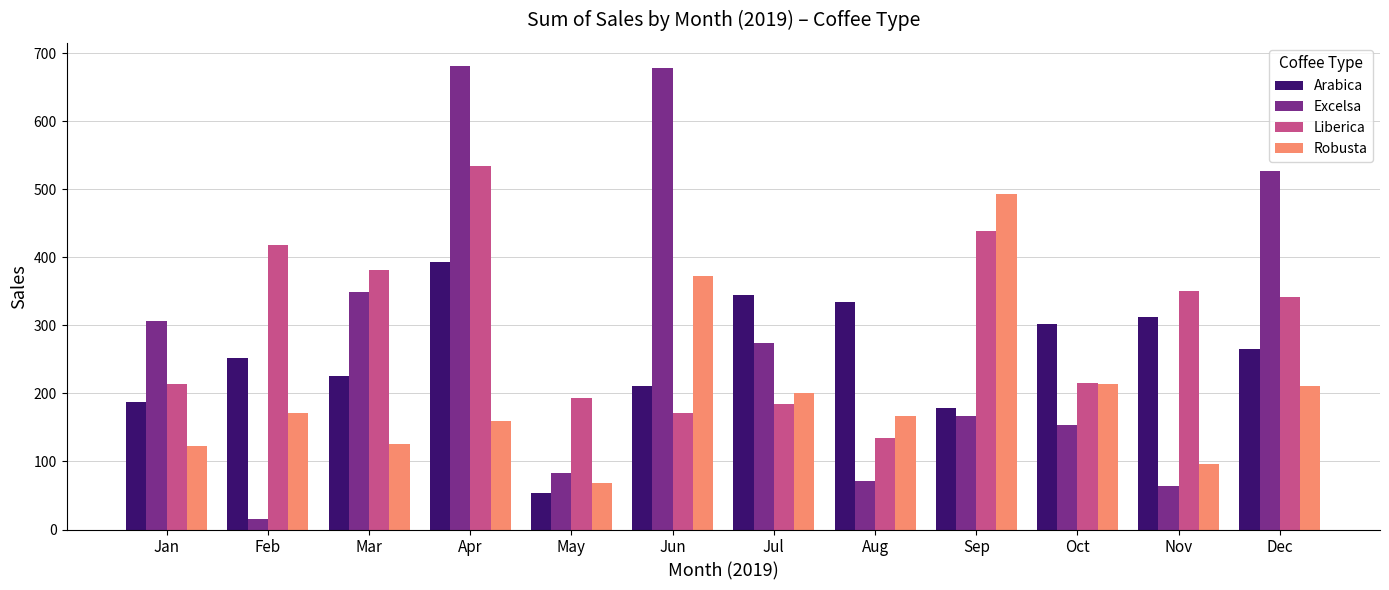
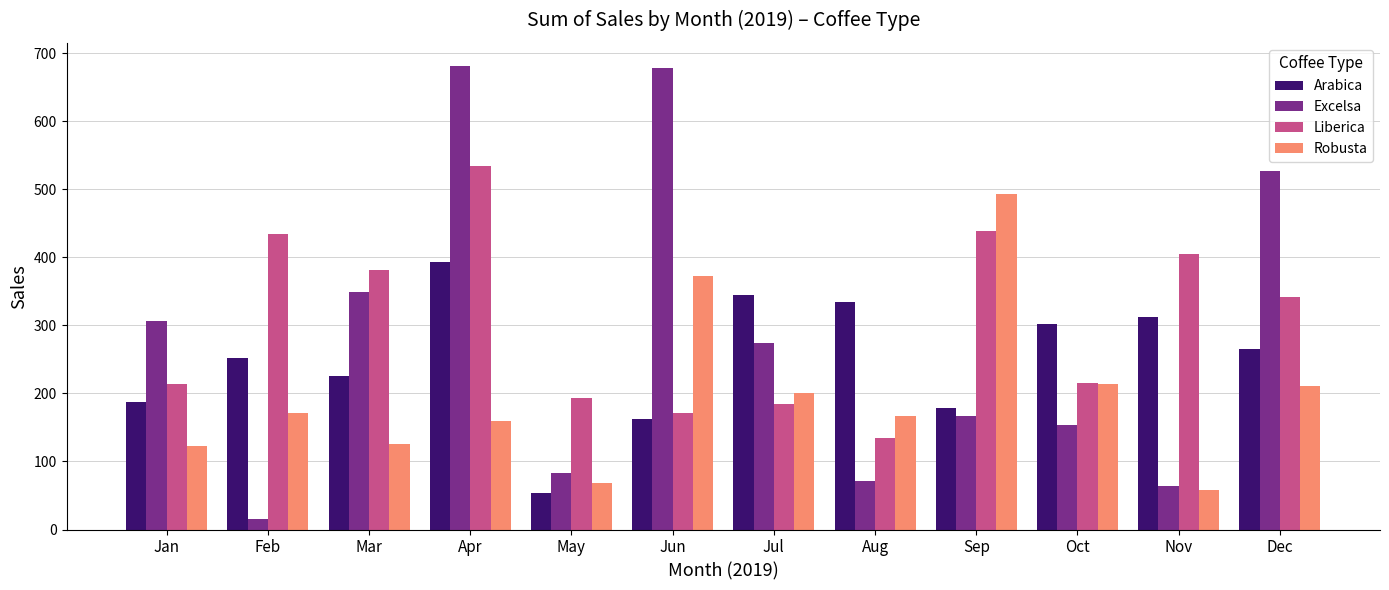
  {
    "Arabica": {
      "Jan": 190,
      "Feb": 250,
      "Mar": 220,
      "Apr": 390,
      "May": 50,
-     "Jun": 210,
+     "Jun": 160,
      "Jul": 350,
      "Aug": 330,
      "Sep": 180,
      "Oct": 300,
      "Nov": 310,
      "Dec": 270
    },
    "Excelsa": {
      "Jan": 310,
      "Feb": 20,
      "Mar": 350,
      "Apr": 680,
      "May": 80,
      "Jun": 680,
      "Jul": 270,
      "Aug": 70,
      "Sep": 170,
      "Oct": 150,
      "Nov": 60,
      "Dec": 530
    },
    "Liberica": {
      "Jan": 210,
-     "Feb": 420,
+     "Feb": 430,
      "Mar": 380,
      "Apr": 530,
      "May": 190,
      "Jun": 170,
      "Jul": 180,
      "Aug": 130,
      "Sep": 440,
      "Oct": 220,
-     "Nov": 350,
+     "Nov": 410,
      "Dec": 340
    },
    "Robusta": {
      "Jan": 120,
      "Feb": 170,
      "Mar": 130,
      "Apr": 160,
      "May": 70,
      "Jun": 370,
      "Jul": 200,
      "Aug": 170,
      "Sep": 490,
      "Oct": 210,
-     "Nov": 100,
+     "Nov": 60,
      "Dec": 210
    }
  }
